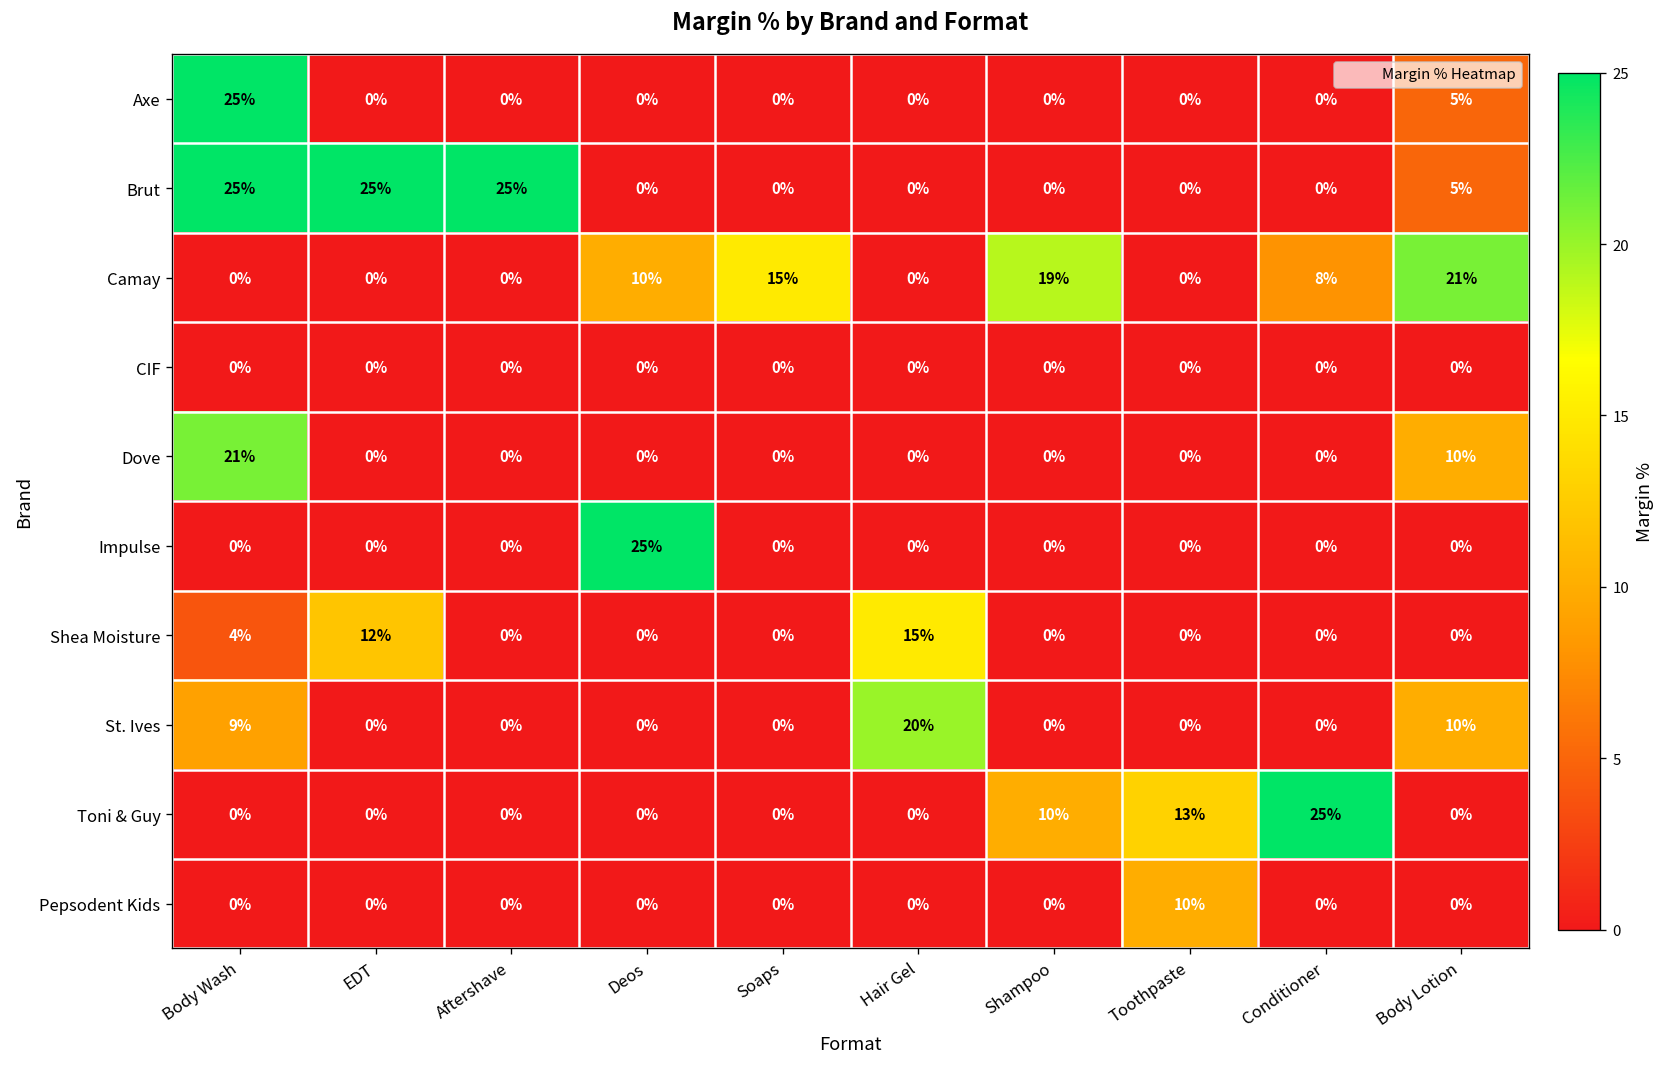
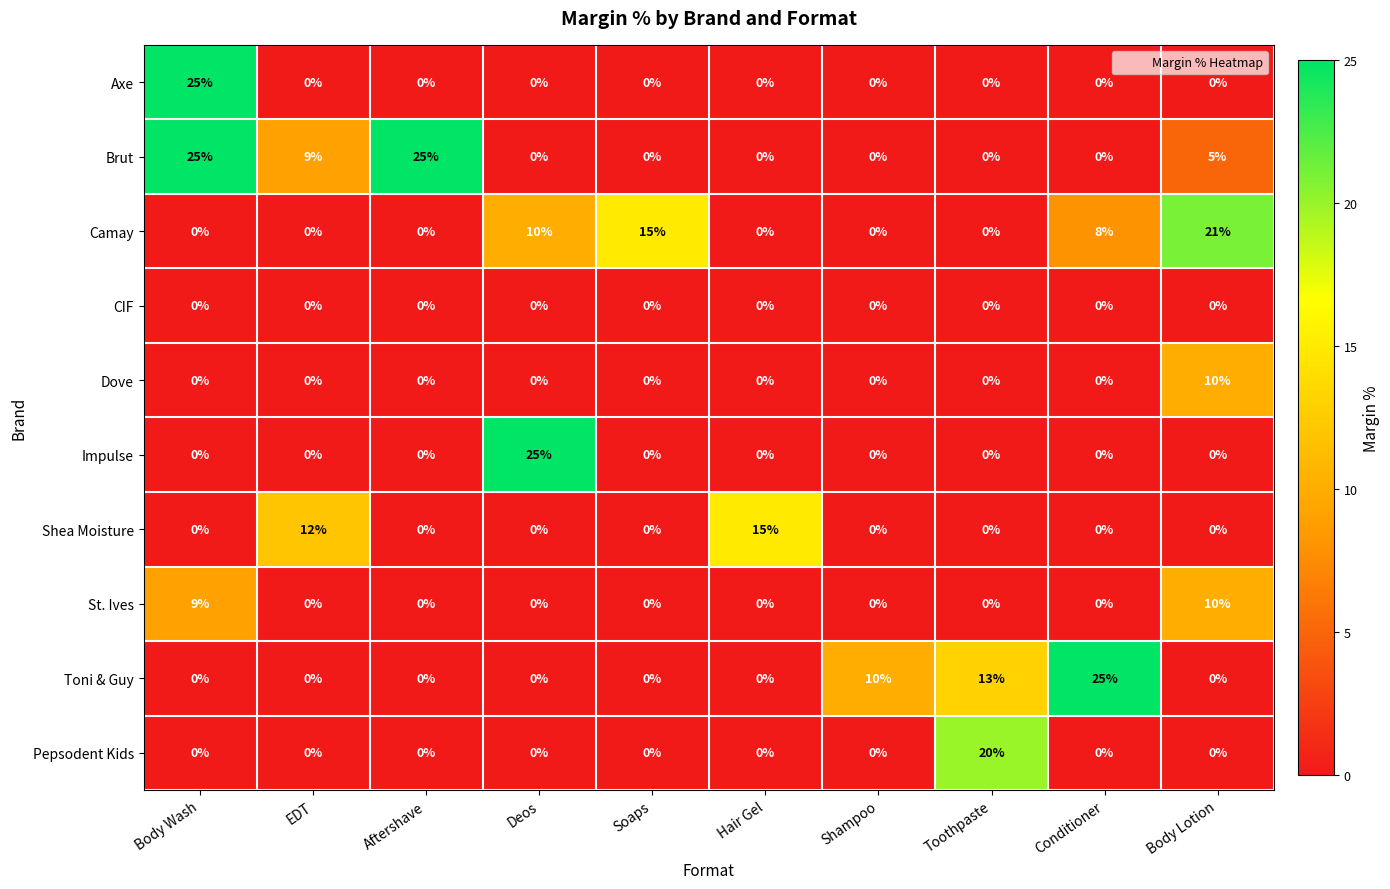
  {
    "Axe": {
      "Body Wash": "25%",
      "EDT": "0%",
      "Aftershave": "0%",
      "Deos": "0%",
      "Soaps": "0%",
      "Hair Gel": "0%",
      "Shampoo": "0%",
      "Toothpaste": "0%",
      "Conditioner": "0%",
-     "Body Lotion": "5%"
+     "Body Lotion": "0%"
    },
    "Brut": {
      "Body Wash": "25%",
-     "EDT": "25%",
+     "EDT": "9%",
      "Aftershave": "25%",
      "Deos": "0%",
      "Soaps": "0%",
      "Hair Gel": "0%",
      "Shampoo": "0%",
      "Toothpaste": "0%",
      "Conditioner": "0%",
      "Body Lotion": "5%"
    },
    "Camay": {
      "Body Wash": "0%",
      "EDT": "0%",
      "Aftershave": "0%",
      "Deos": "10%",
      "Soaps": "15%",
      "Hair Gel": "0%",
-     "Shampoo": "19%",
+     "Shampoo": "0%",
      "Toothpaste": "0%",
      "Conditioner": "8%",
      "Body Lotion": "21%"
    },
    "CIF": {
      "Body Wash": "0%",
      "EDT": "0%",
      "Aftershave": "0%",
      "Deos": "0%",
      "Soaps": "0%",
      "Hair Gel": "0%",
      "Shampoo": "0%",
      "Toothpaste": "0%",
      "Conditioner": "0%",
      "Body Lotion": "0%"
    },
    "Dove": {
-     "Body Wash": "21%",
+     "Body Wash": "0%",
      "EDT": "0%",
      "Aftershave": "0%",
      "Deos": "0%",
      "Soaps": "0%",
      "Hair Gel": "0%",
      "Shampoo": "0%",
      "Toothpaste": "0%",
      "Conditioner": "0%",
      "Body Lotion": "10%"
    },
    "Impulse": {
      "Body Wash": "0%",
      "EDT": "0%",
      "Aftershave": "0%",
      "Deos": "25%",
      "Soaps": "0%",
      "Hair Gel": "0%",
      "Shampoo": "0%",
      "Toothpaste": "0%",
      "Conditioner": "0%",
      "Body Lotion": "0%"
    },
    "Shea Moisture": {
-     "Body Wash": "4%",
+     "Body Wash": "0%",
      "EDT": "12%",
      "Aftershave": "0%",
      "Deos": "0%",
      "Soaps": "0%",
      "Hair Gel": "15%",
      "Shampoo": "0%",
      "Toothpaste": "0%",
      "Conditioner": "0%",
      "Body Lotion": "0%"
    },
    "St. Ives": {
      "Body Wash": "9%",
      "EDT": "0%",
      "Aftershave": "0%",
      "Deos": "0%",
      "Soaps": "0%",
-     "Hair Gel": "20%",
+     "Hair Gel": "0%",
      "Shampoo": "0%",
      "Toothpaste": "0%",
      "Conditioner": "0%",
      "Body Lotion": "10%"
    },
    "Toni & Guy": {
      "Body Wash": "0%",
      "EDT": "0%",
      "Aftershave": "0%",
      "Deos": "0%",
      "Soaps": "0%",
      "Hair Gel": "0%",
      "Shampoo": "10%",
      "Toothpaste": "13%",
      "Conditioner": "25%",
      "Body Lotion": "0%"
    },
    "Pepsodent Kids": {
      "Body Wash": "0%",
      "EDT": "0%",
      "Aftershave": "0%",
      "Deos": "0%",
      "Soaps": "0%",
      "Hair Gel": "0%",
      "Shampoo": "0%",
-     "Toothpaste": "10%",
+     "Toothpaste": "20%",
      "Conditioner": "0%",
      "Body Lotion": "0%"
    }
  }
